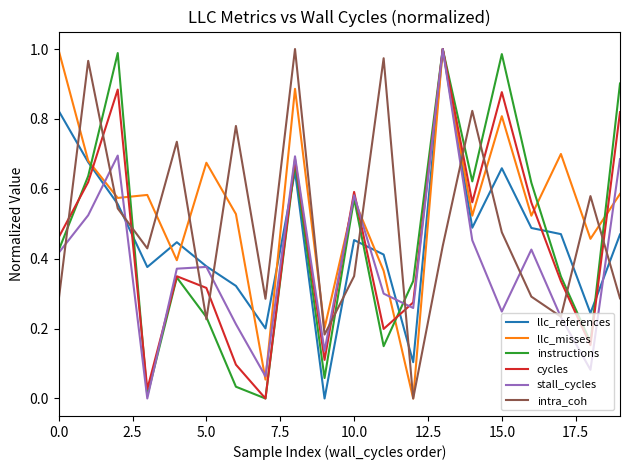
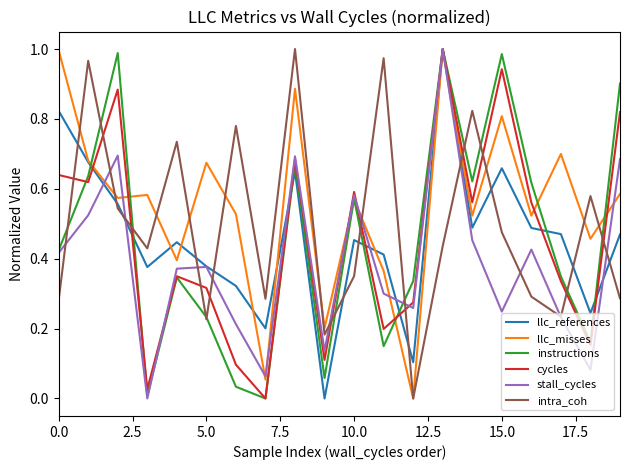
  {
    "llc_references": {
      "0.0": 0.82,
      "10.0": 0.45,
      "15.0": 0.66
    },
    "llc_misses": {
      "0.0": 1.00,
      "5.0": 0.67,
      "15.0": 0.81
    },
    "instructions": {
      "15.0": 0.99
    },
    "cycles": {
-     "0.0": 0.46,
+     "0.0": 0.64,
      "5.0": 0.32,
      "10.0": 0.59,
-     "15.0": 0.88
+     "15.0": 0.94
    },
    "stall_cycles": {
      "10.0": 0.58,
      "15.0": 0.25
    },
    "intra_coh": {
      "0.0": 0.28,
      "10.0": 0.35,
      "15.0": 0.48
    }
  }
